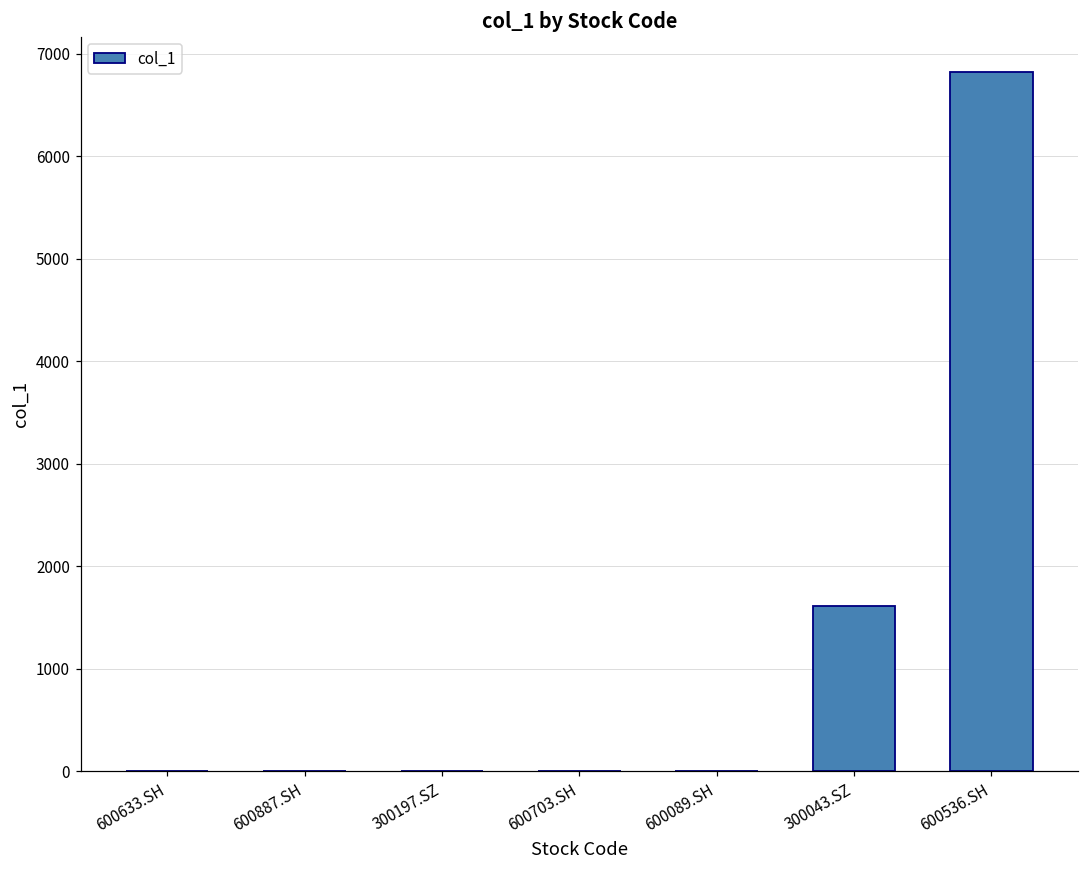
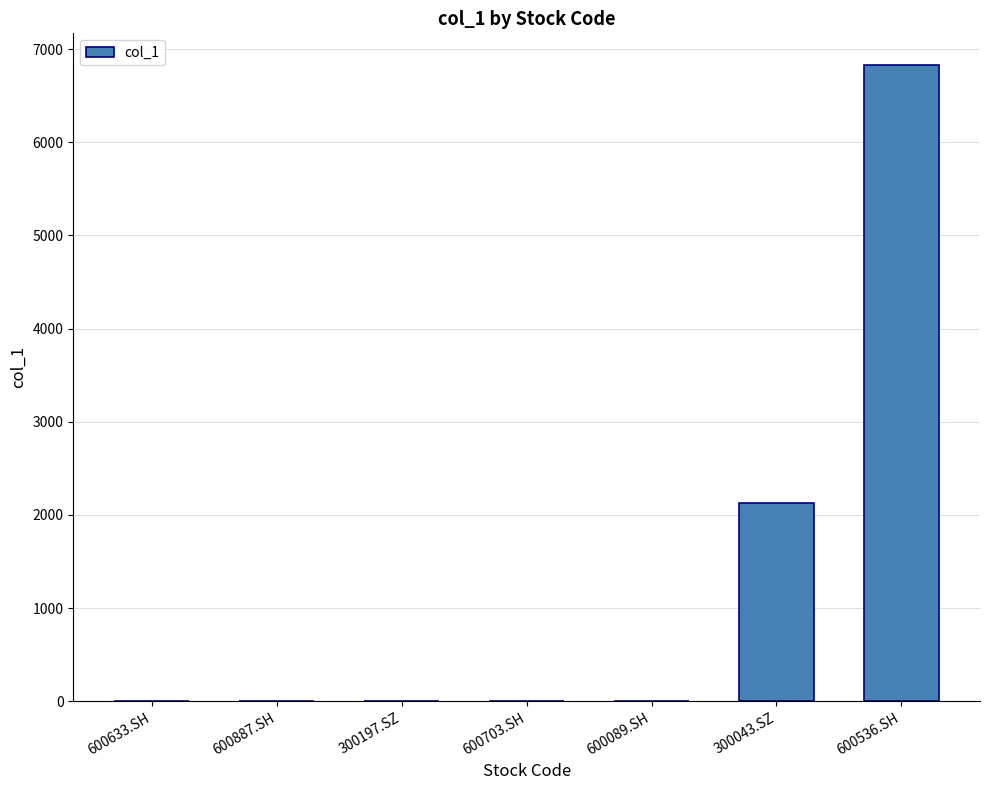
  {
-   "300043.SZ": 1600,
+   "300043.SZ": 2100,
    "600536.SH": 6800
  }
